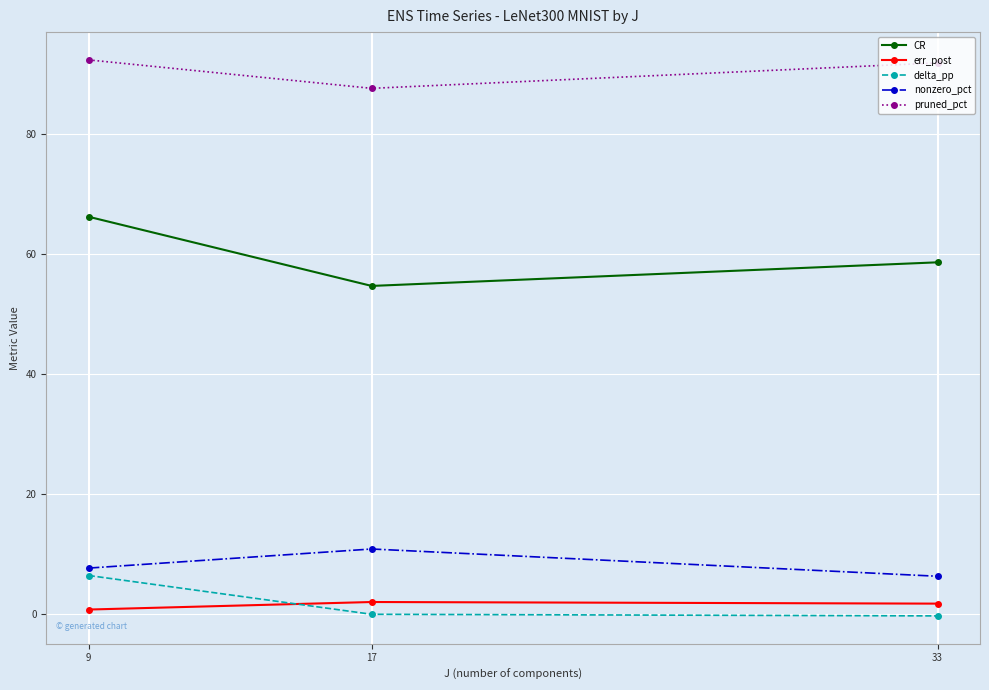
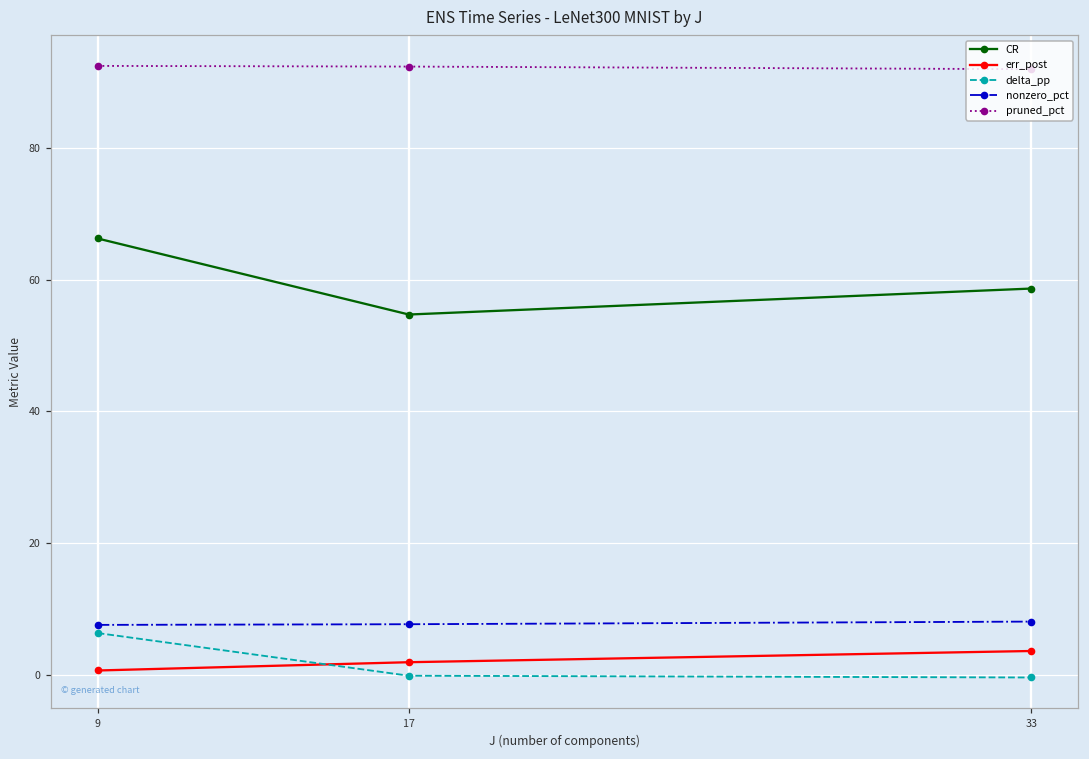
  {
    "CR": {
      "9": 66,
      "17": 55,
      "33": 59
    },
    "err_post": {
      "9": 1,
      "17": 2,
-     "33": 2
+     "33": 4
    },
    "delta_pp": {
      "9": 6,
      "17": 0,
      "33": 0
    },
    "nonzero_pct": {
      "9": 8,
-     "17": 11,
-     "33": 6
+     "17": 8,
+     "33": 8
    },
    "pruned_pct": {
      "9": 92,
-     "17": 88
+     "17": 92
    }
  }
